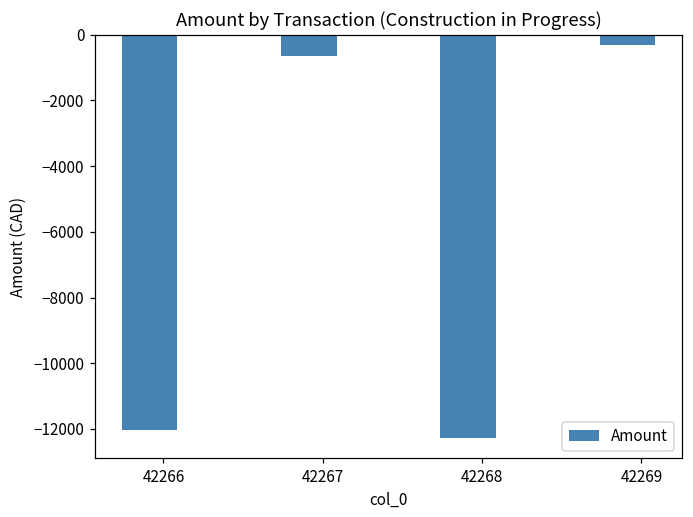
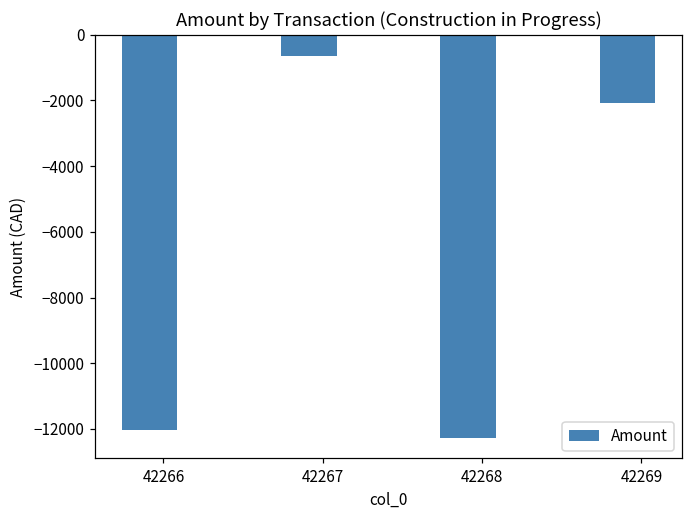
  {
    "42266": -12000,
    "42267": -600,
    "42268": -12300,
-   "42269": -300
+   "42269": -2100
  }
